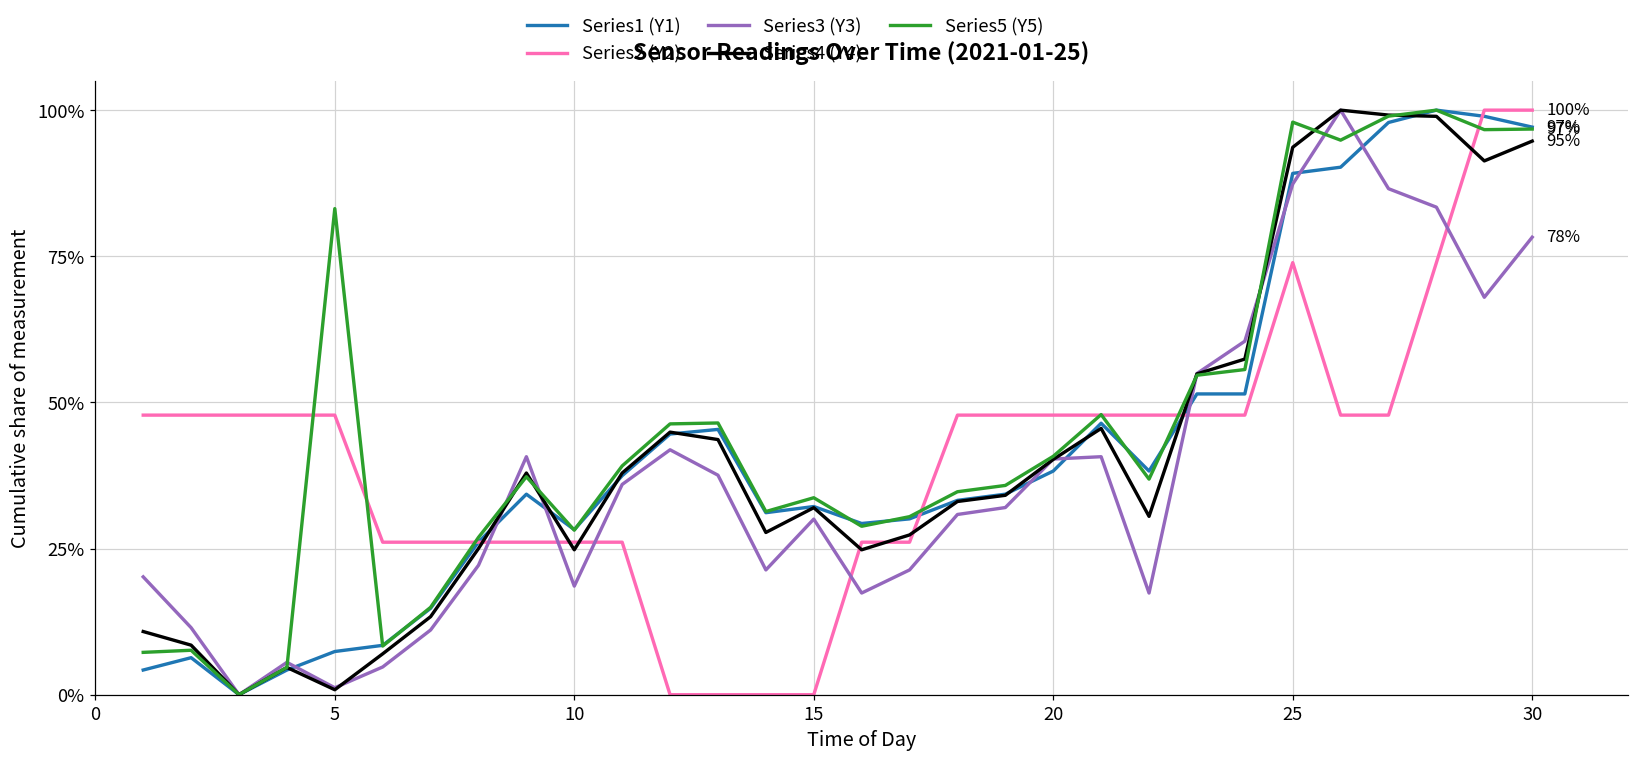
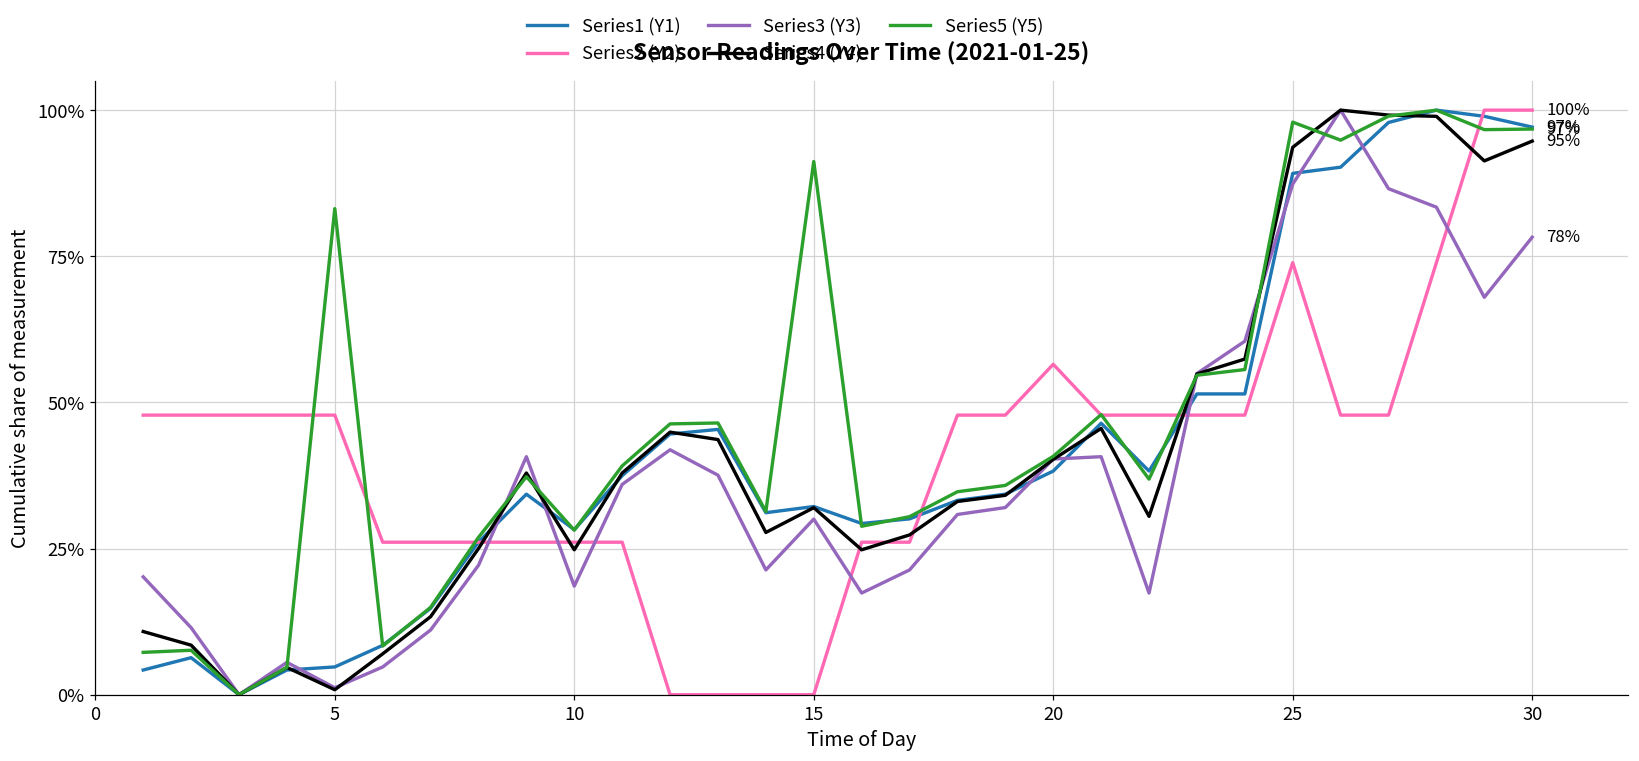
  {
    "Series1 (Y1)": {
-     "5": "7%",
+     "5": "5%",
      "20": "38%",
      "25": "89%"
    },
    "Series2 (Y2)": {
      "5": "48%",
      "10": "26%",
      "15": "0%",
-     "20": "48%",
+     "20": "57%",
      "25": "74%"
    },
    "Series3 (Y3)": {
      "30": "78%"
    },
    "Series4 (Y4)": {
      "10": "25%",
      "25": "94%"
    },
    "Series5 (Y5)": {
      "5": "83%",
-     "15": "34%",
+     "15": "91%",
      "25": "98%"
    }
  }
